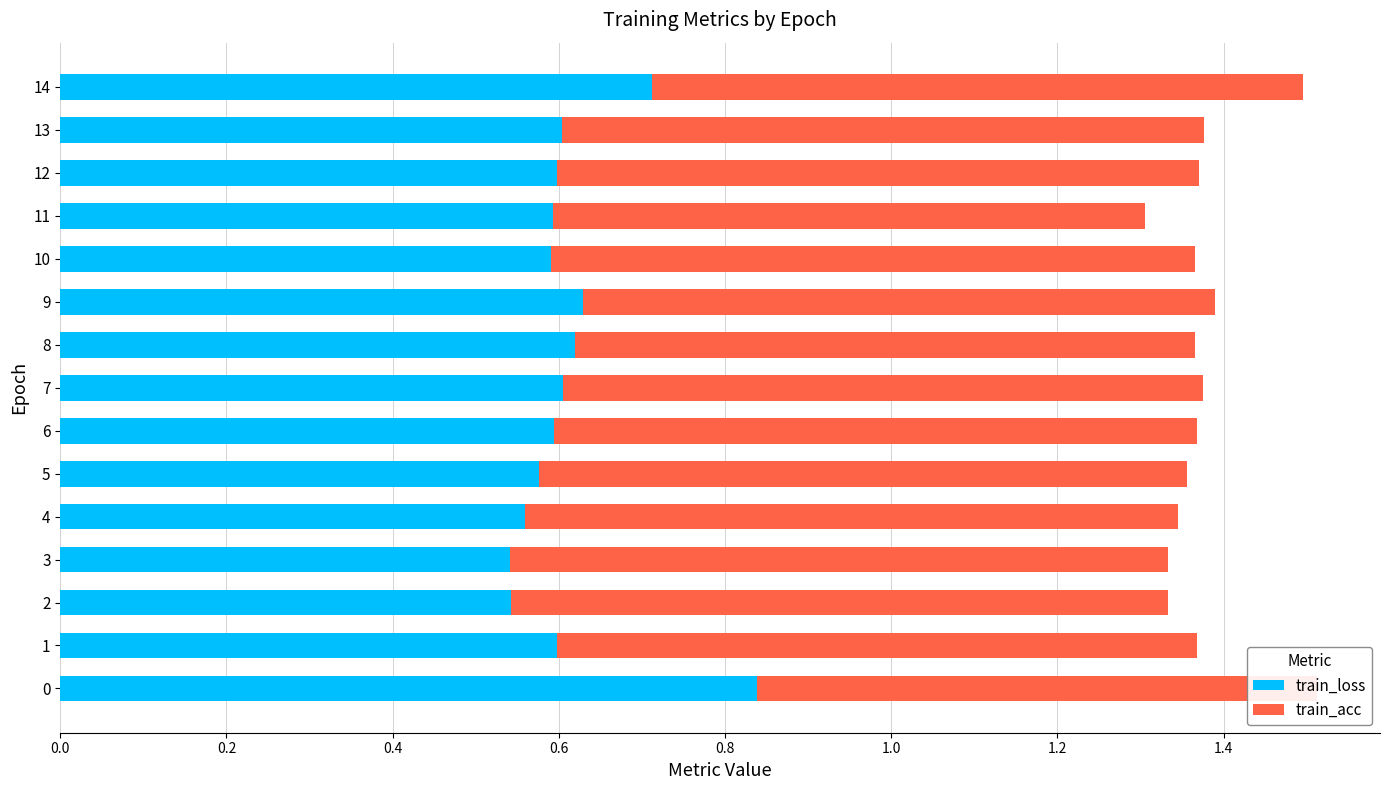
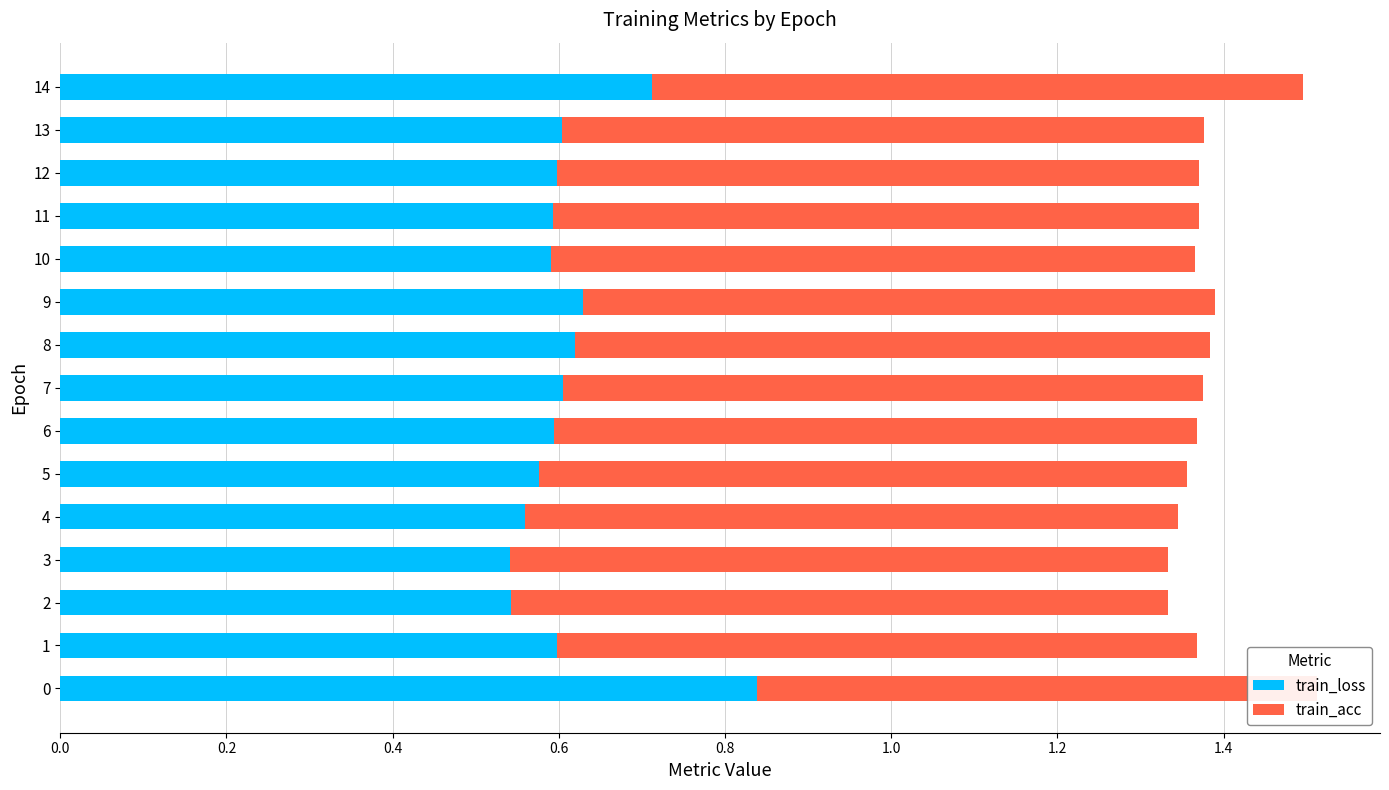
  {
    "train_loss": {
      "14": 0.71,
      "13": 0.60,
      "12": 0.60,
      "11": 0.59,
      "10": 0.59,
      "9": 0.63,
      "8": 0.62,
      "7": 0.61,
      "6": 0.59,
      "5": 0.58,
      "4": 0.56,
      "3": 0.54,
      "2": 0.54,
      "1": 0.60,
      "0": 0.84
    },
    "train_acc": {
      "14": 0.78,
      "13": 0.77,
      "12": 0.77,
-     "11": 0.71,
+     "11": 0.78,
      "10": 0.78,
      "9": 0.76,
-     "8": 0.75,
+     "8": 0.76,
      "7": 0.77,
      "6": 0.77,
      "5": 0.78,
      "4": 0.79,
      "3": 0.79,
      "2": 0.79,
      "1": 0.77
    }
  }
